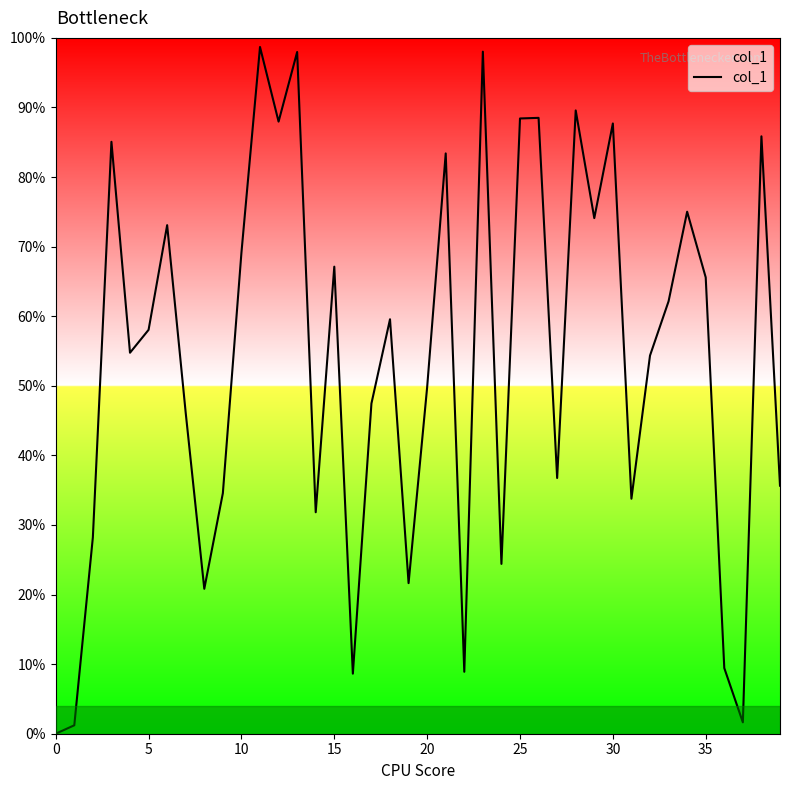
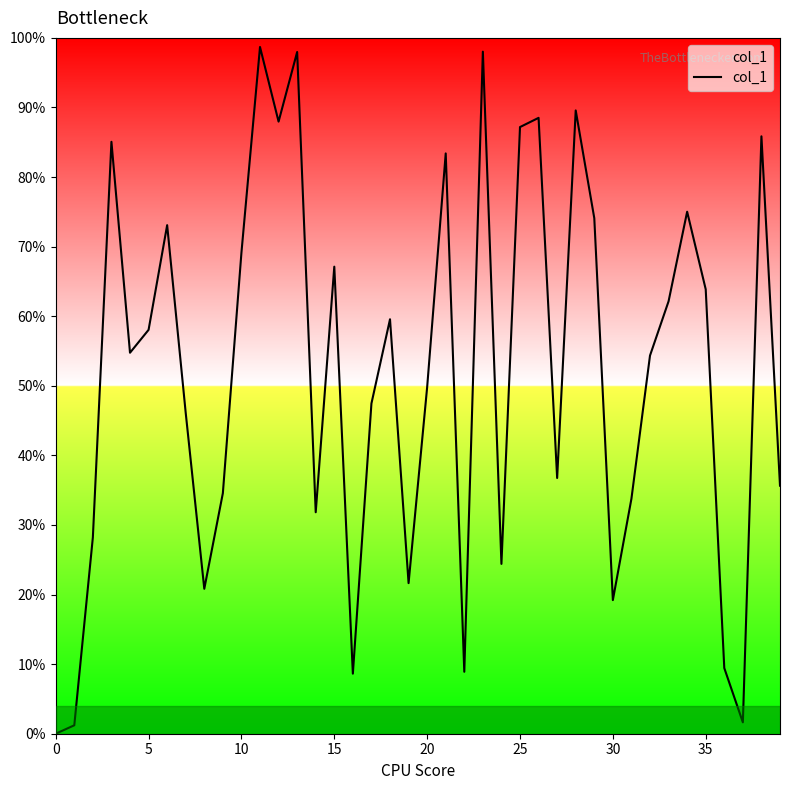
  {
    "5": "58%",
    "10": "69%",
    "15": "67%",
    "20": "50%",
-   "25": "88%",
-   "30": "88%",
-   "35": "66%"
+   "25": "87%",
+   "30": "19%",
+   "35": "64%"
  }
